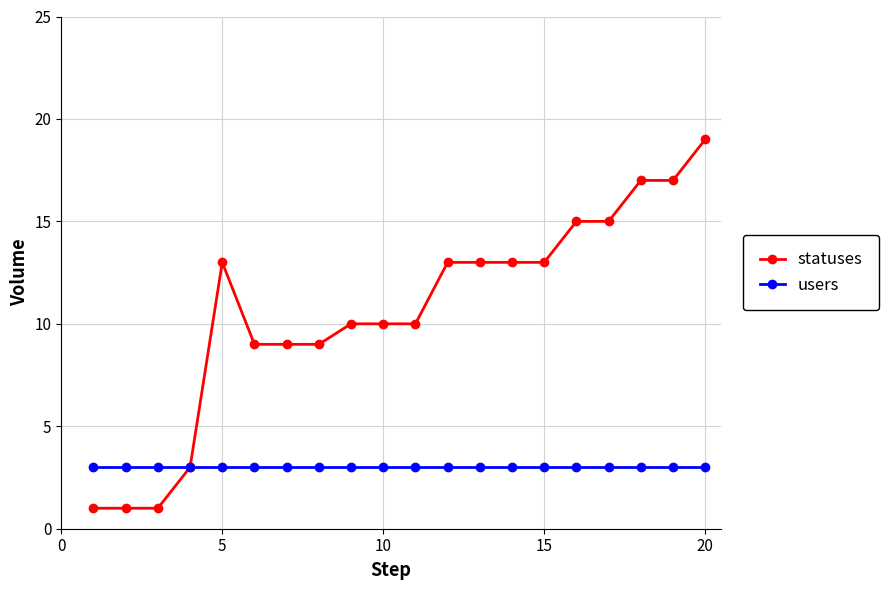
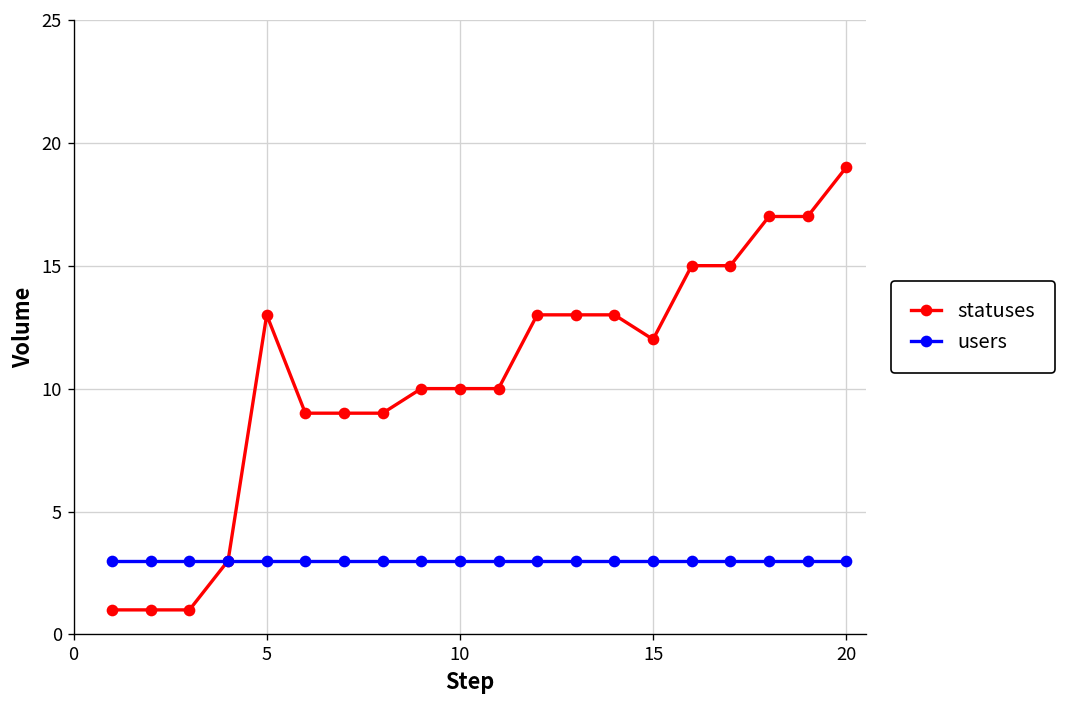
  {
    "statuses": {
      "5": 13,
      "10": 10,
-     "15": 13,
+     "15": 12,
      "20": 19
    },
    "users": {
      "5": 3,
      "10": 3,
      "15": 3,
      "20": 3
    }
  }
